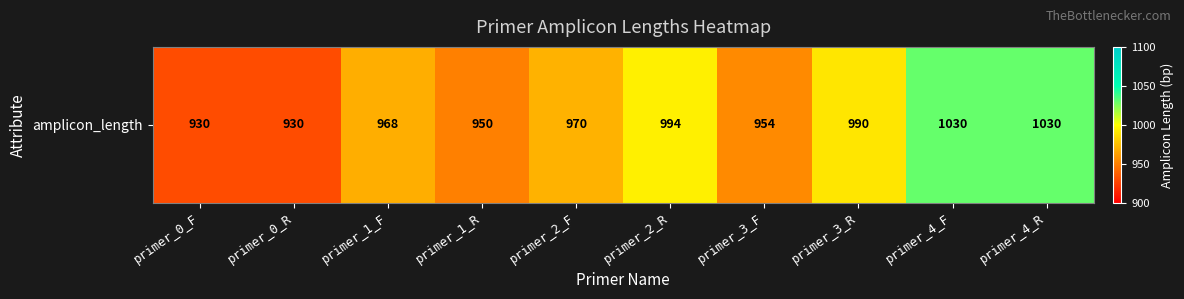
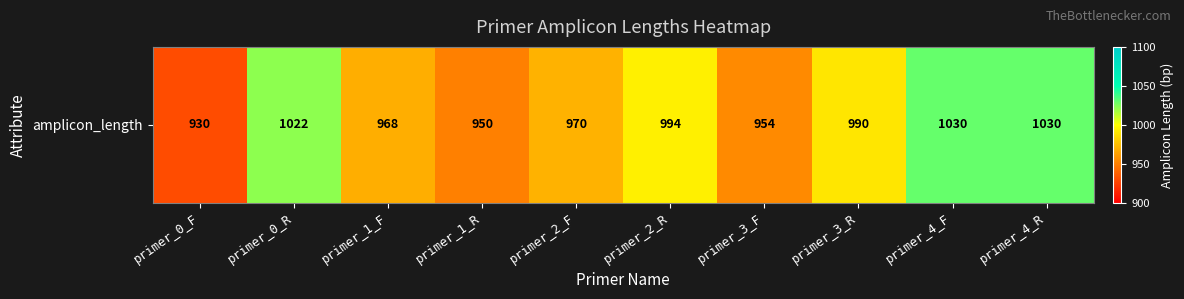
  {
    "amplicon_length": {
      "primer_0_F": 930,
-     "primer_0_R": 930,
+     "primer_0_R": 1022,
      "primer_1_F": 968,
      "primer_1_R": 950,
      "primer_2_F": 970,
      "primer_2_R": 994,
      "primer_3_F": 954,
      "primer_3_R": 990,
      "primer_4_F": 1030,
      "primer_4_R": 1030
    }
  }
